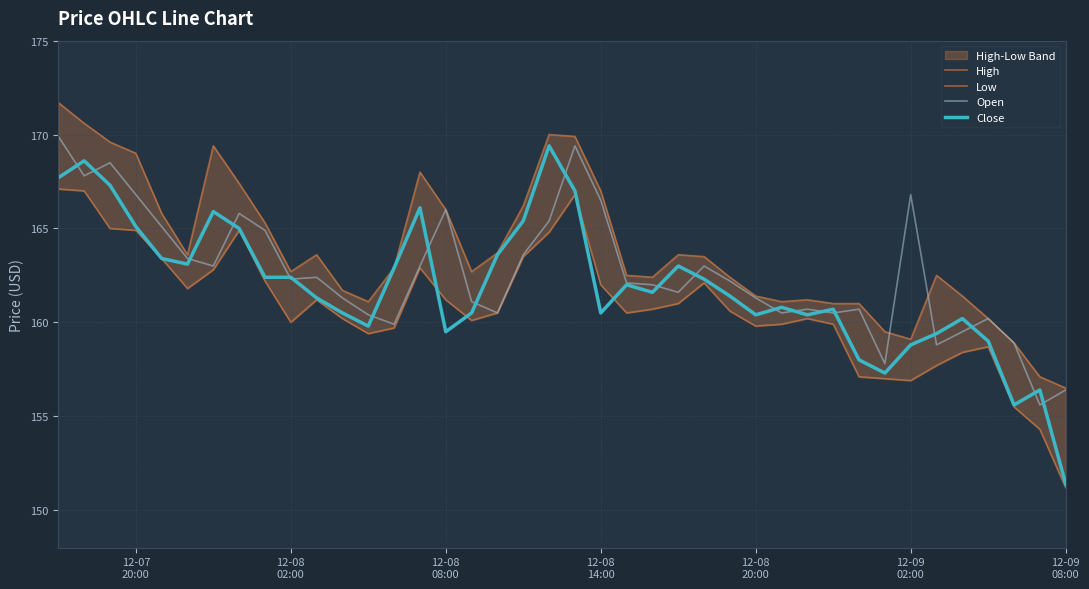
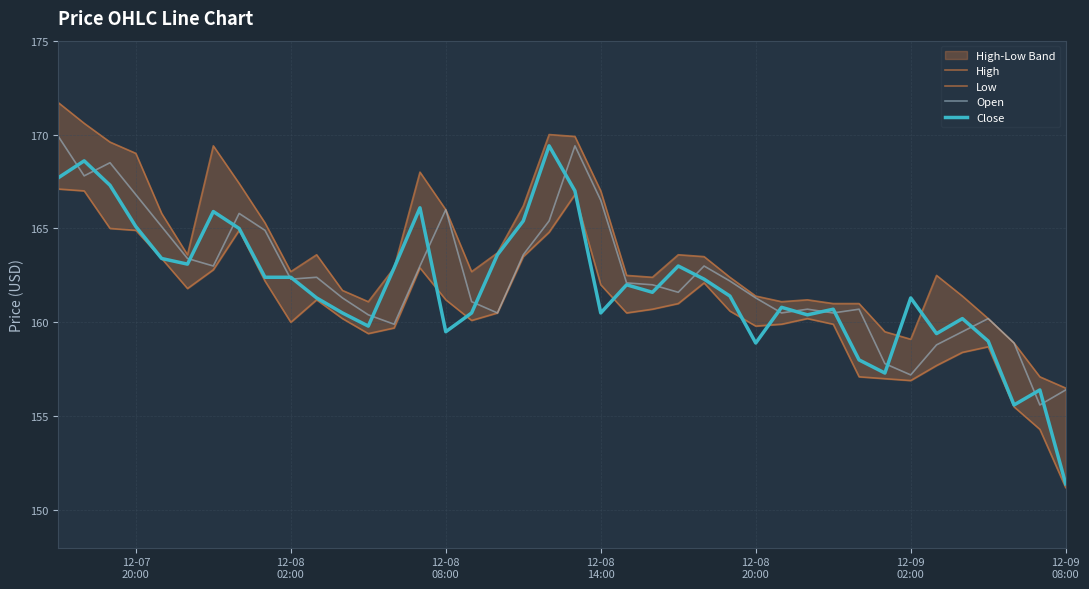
  {
    "Open": {
      "12-07 20:00": 166.8,
      "12-08 14:00": 166.5,
-     "12-09 02:00": 166.8
+     "12-09 02:00": 157.2
    },
    "Close": {
      "12-07 20:00": 165.1,
      "12-08 08:00": 159.5,
      "12-08 14:00": 160.5,
-     "12-08 20:00": 160.4,
-     "12-09 02:00": 158.8,
+     "12-08 20:00": 158.9,
+     "12-09 02:00": 161.3,
      "12-09 08:00": 151.4
    }
  }
